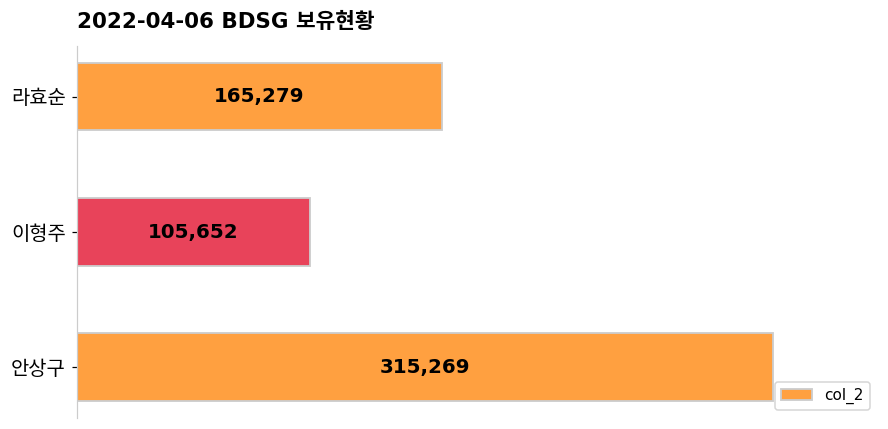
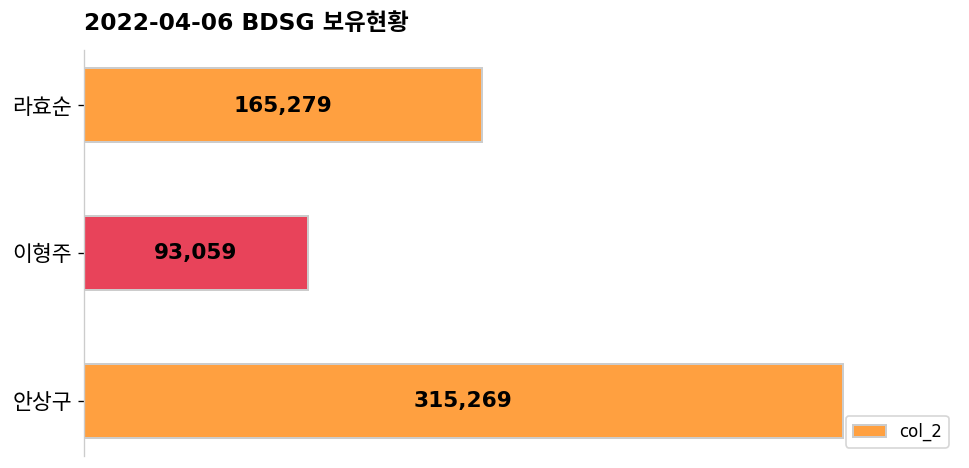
  {
    "라효순": "165,279",
-   "이형주": "105,652",
+   "이형주": "93,059",
    "안상구": "315,269"
  }
